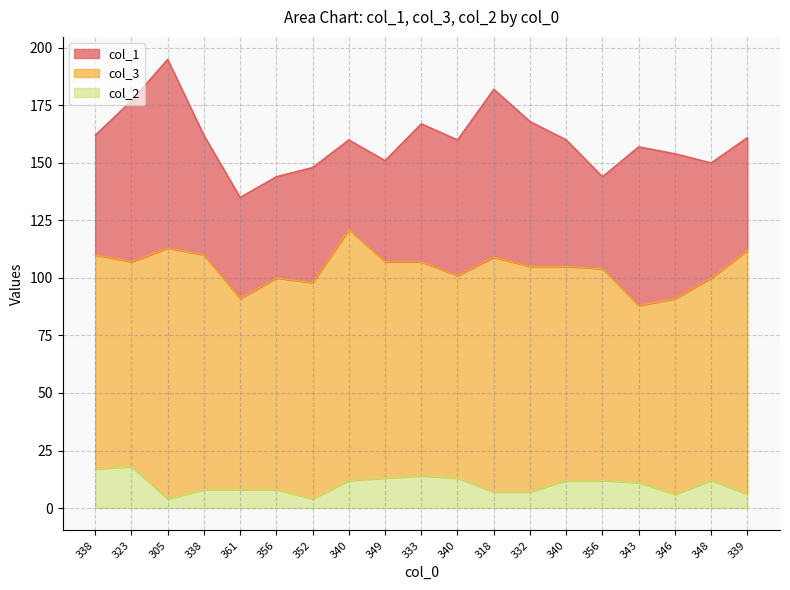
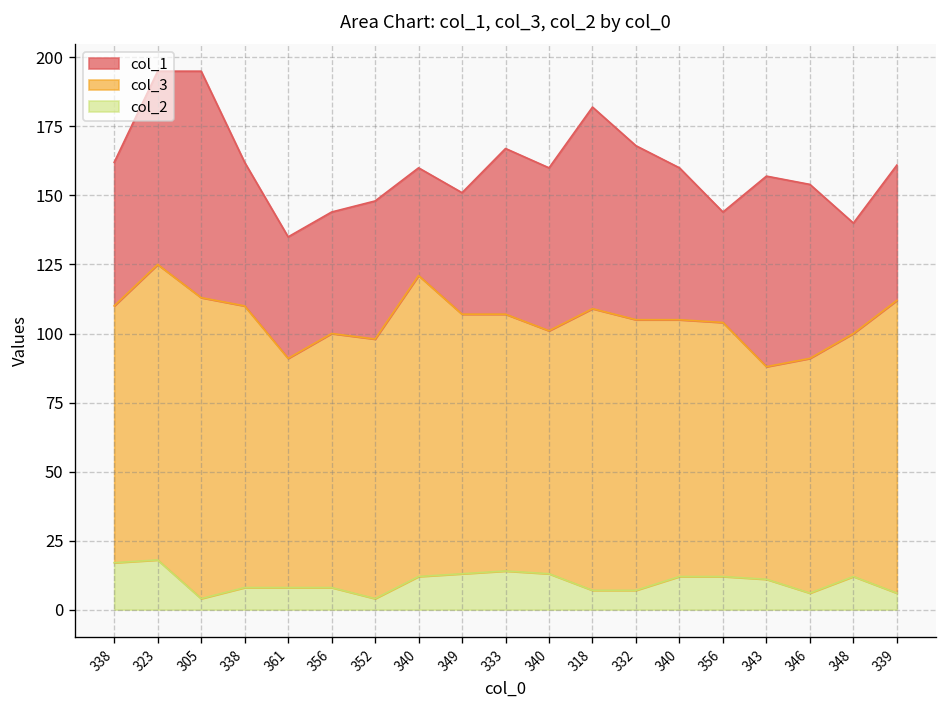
  {
    "col_2": {
      "323": 18,
      "305": 4,
      "361": 8,
      "352": 4,
      "349": 13,
      "333": 14,
      "318": 7,
      "332": 7,
      "343": 11,
      "346": 6,
      "348": 12,
      "339": 6
    },
    "col_3": {
-     "323": 89,
+     "323": 107,
      "305": 109,
      "361": 83,
      "352": 94,
      "349": 94,
      "333": 93,
      "318": 102,
      "332": 98,
      "343": 77,
      "346": 85,
      "348": 88,
      "339": 106
    },
    "col_1": {
      "305": 82,
      "361": 44,
      "352": 50,
      "349": 44,
      "333": 60,
      "318": 73,
      "332": 63,
      "343": 69,
      "346": 63,
-     "348": 50,
+     "348": 40,
      "339": 49
    }
  }
